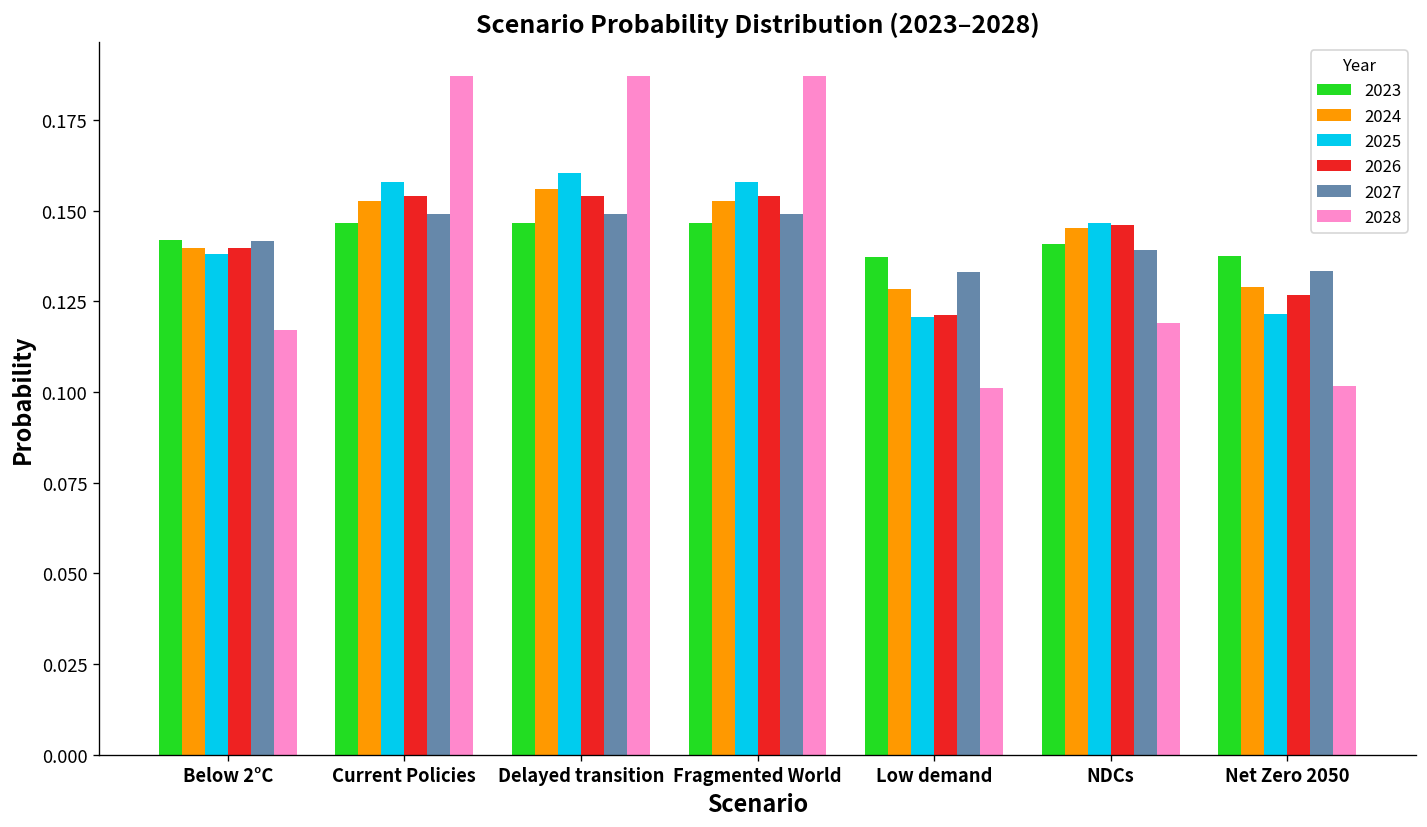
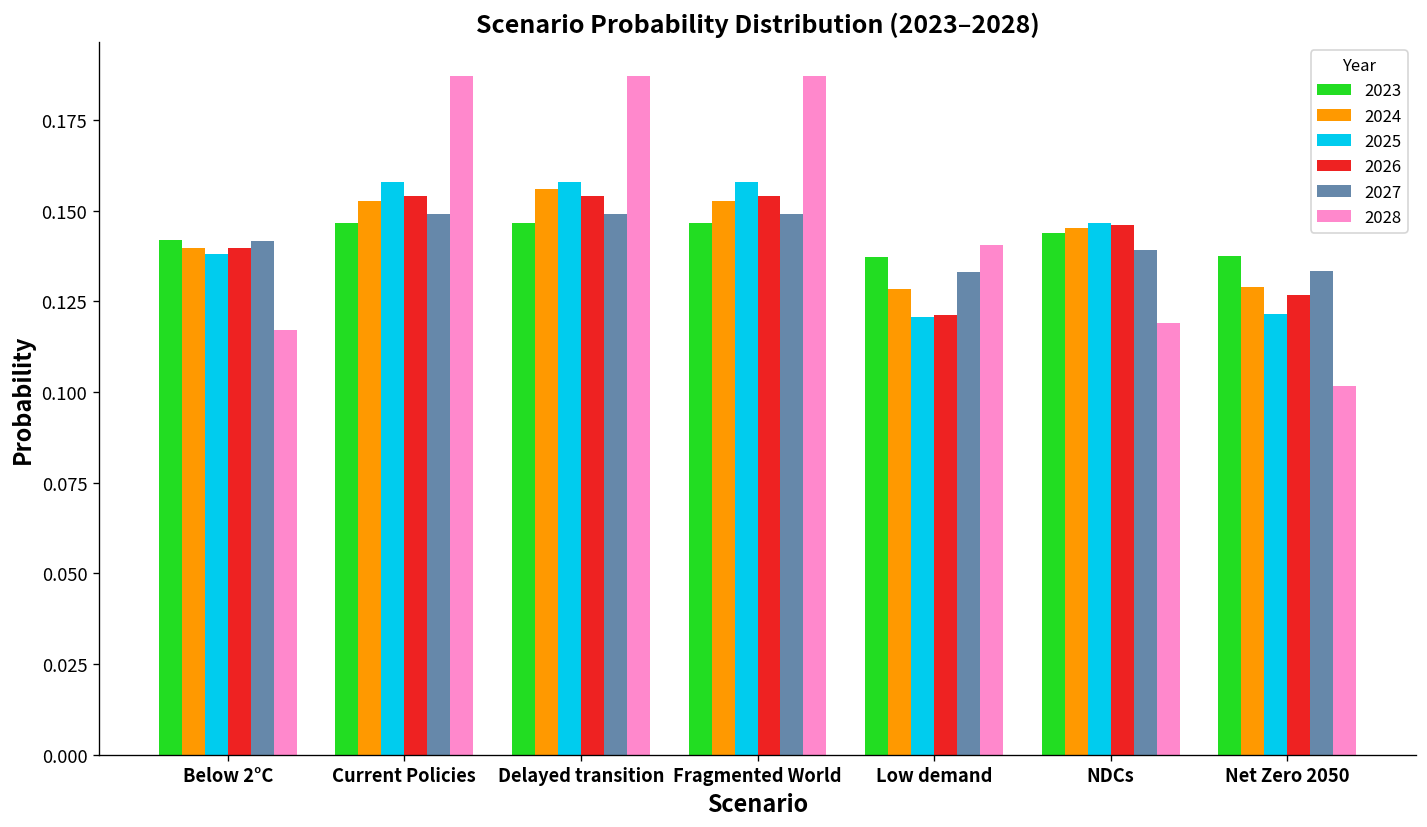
  {
    "2023": {
      "Below 2°C": 0.142,
      "Current Policies": 0.147,
      "Delayed transition": 0.147,
      "Fragmented World": 0.147,
      "Low demand": 0.137,
-     "NDCs": 0.141,
+     "NDCs": 0.144,
      "Net Zero 2050": 0.137
    },
    "2024": {
      "Below 2°C": 0.140,
      "Current Policies": 0.153,
      "Delayed transition": 0.156,
      "Fragmented World": 0.153,
      "Low demand": 0.128,
      "NDCs": 0.145,
      "Net Zero 2050": 0.129
    },
    "2025": {
      "Below 2°C": 0.138,
      "Current Policies": 0.158,
-     "Delayed transition": 0.160,
+     "Delayed transition": 0.158,
      "Fragmented World": 0.158,
      "Low demand": 0.121,
      "NDCs": 0.147,
      "Net Zero 2050": 0.122
    },
    "2026": {
      "Below 2°C": 0.140,
      "Current Policies": 0.154,
      "Delayed transition": 0.154,
      "Fragmented World": 0.154,
      "Low demand": 0.121,
      "NDCs": 0.146,
      "Net Zero 2050": 0.127
    },
    "2027": {
      "Below 2°C": 0.142,
      "Current Policies": 0.149,
      "Delayed transition": 0.149,
      "Fragmented World": 0.149,
      "Low demand": 0.133,
      "NDCs": 0.139,
      "Net Zero 2050": 0.133
    },
    "2028": {
      "Below 2°C": 0.117,
      "Current Policies": 0.187,
      "Delayed transition": 0.187,
      "Fragmented World": 0.187,
-     "Low demand": 0.101,
+     "Low demand": 0.140,
      "NDCs": 0.119,
      "Net Zero 2050": 0.102
    }
  }
